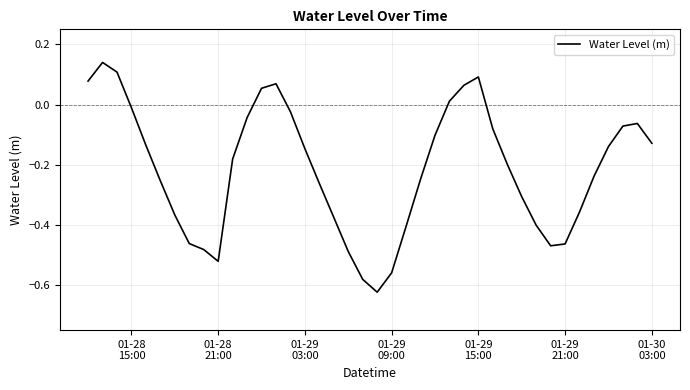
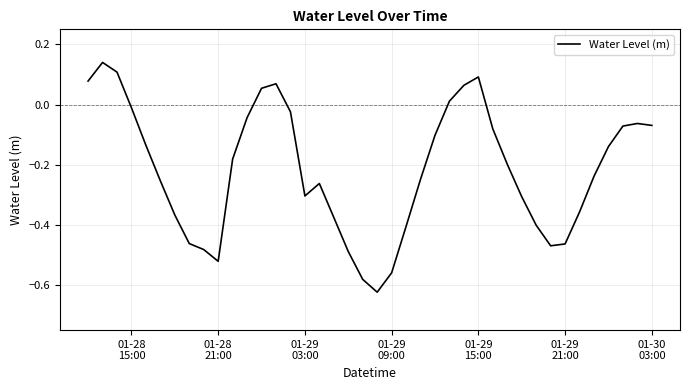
  {
    "01-28 15:00": -0.01,
    "01-28 21:00": -0.52,
-   "01-29 03:00": -0.15,
+   "01-29 03:00": -0.30,
    "01-29 09:00": -0.56,
    "01-29 15:00": 0.09,
    "01-29 21:00": -0.46,
-   "01-30 03:00": -0.13
+   "01-30 03:00": -0.07
  }
